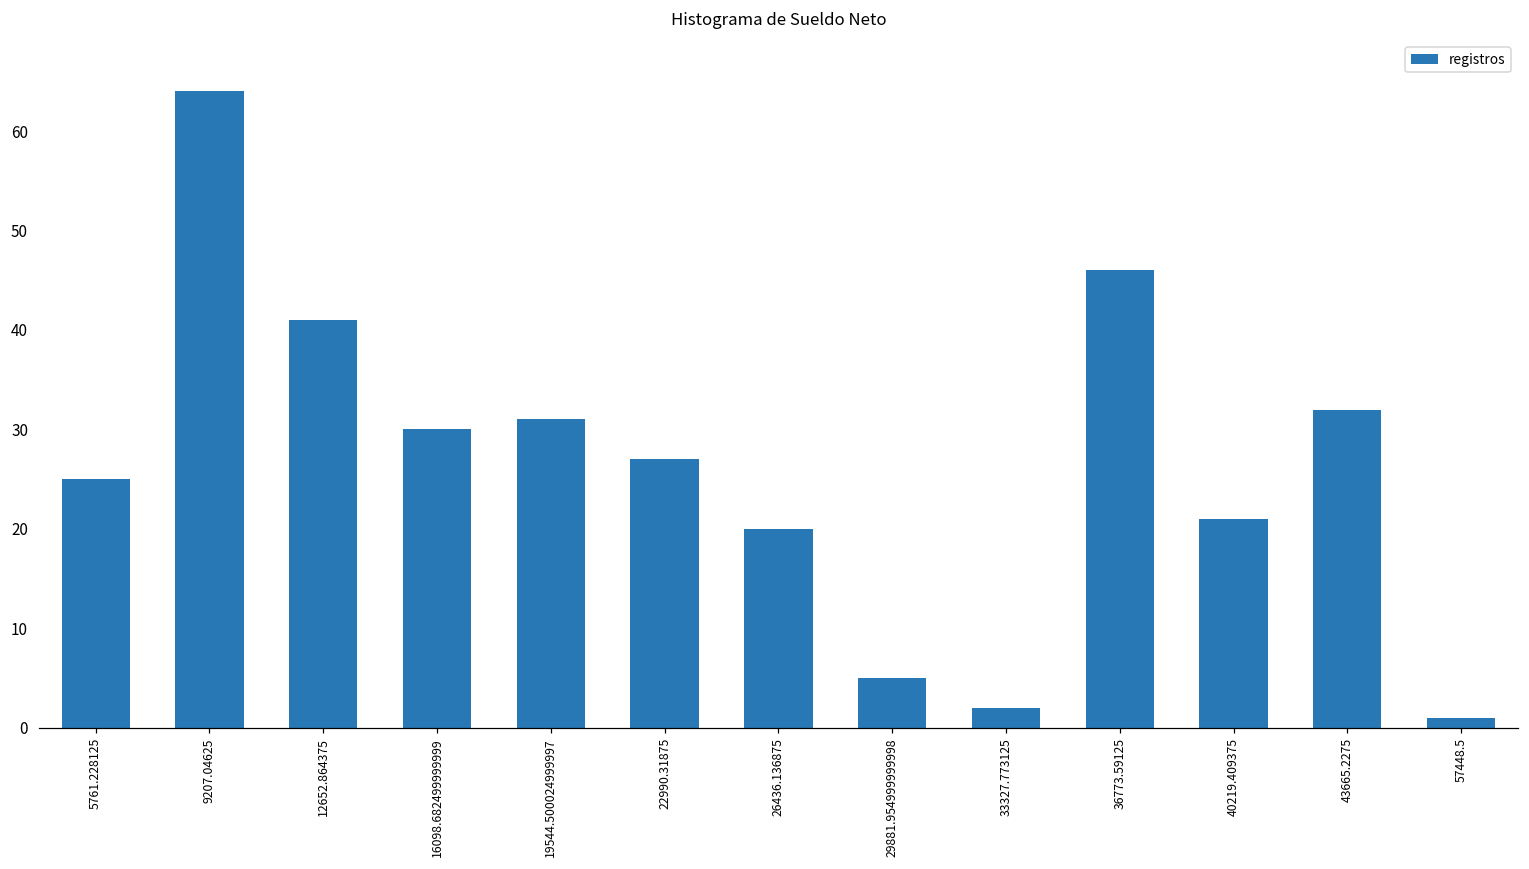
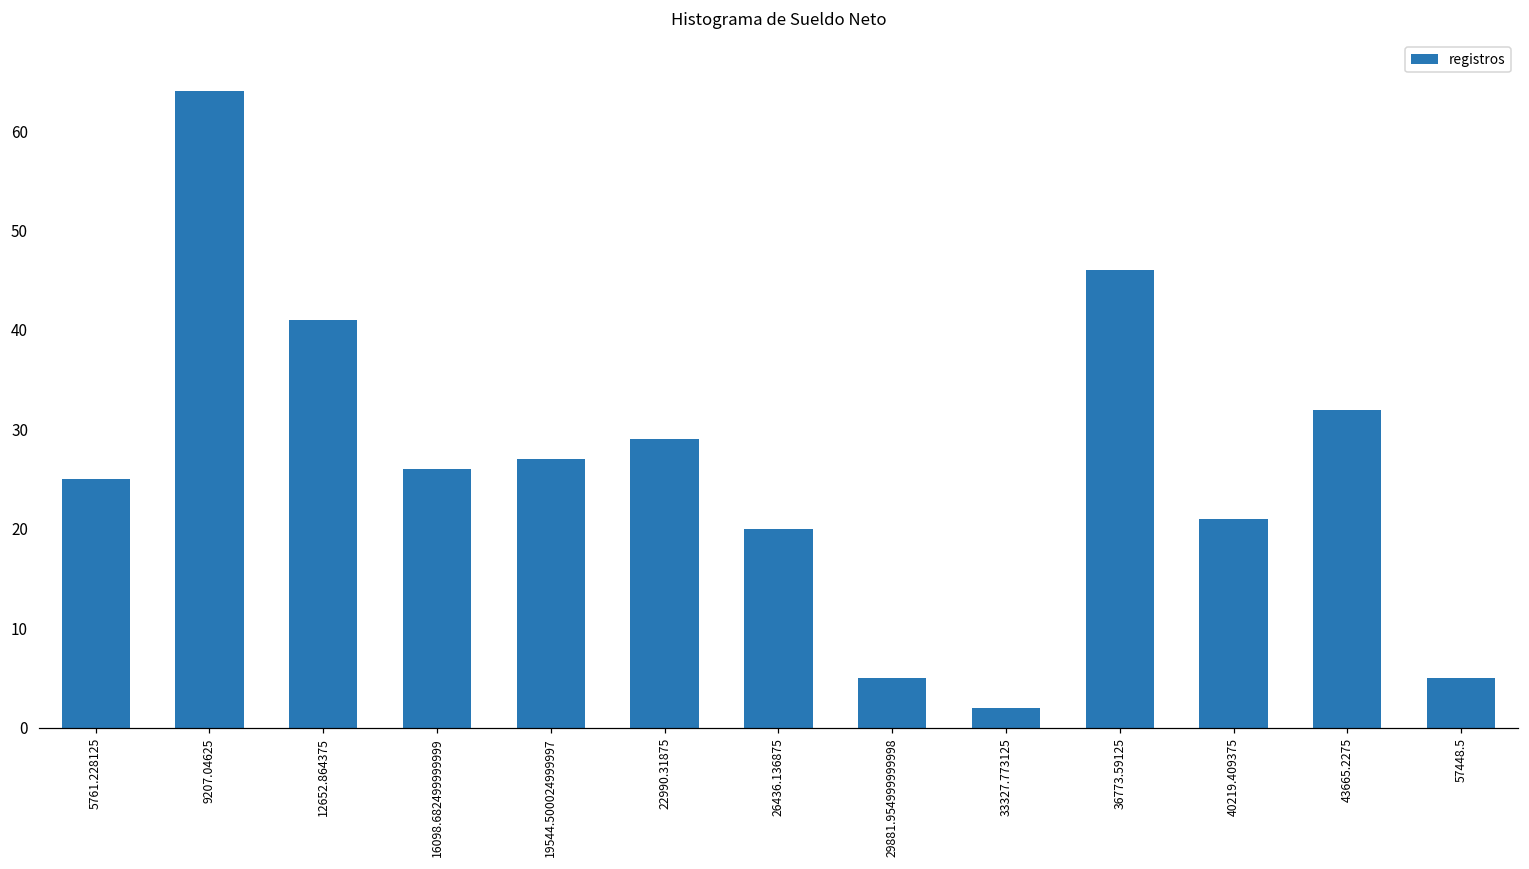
  {
    "5761.228125": 25,
    "9207.04625": 64,
    "12652.864375": 41,
-   "16098.682499999999": 30,
-   "19544.500024999997": 31,
-   "22990.31875": 27,
+   "16098.682499999999": 26,
+   "19544.500024999997": 27,
+   "22990.31875": 29,
    "26436.136875": 20,
    "29881.954999999998": 5,
    "33327.773125": 2,
    "36773.59125": 46,
    "40219.409375": 21,
    "43665.2275": 32,
-   "57448.5": 1
+   "57448.5": 5
  }
